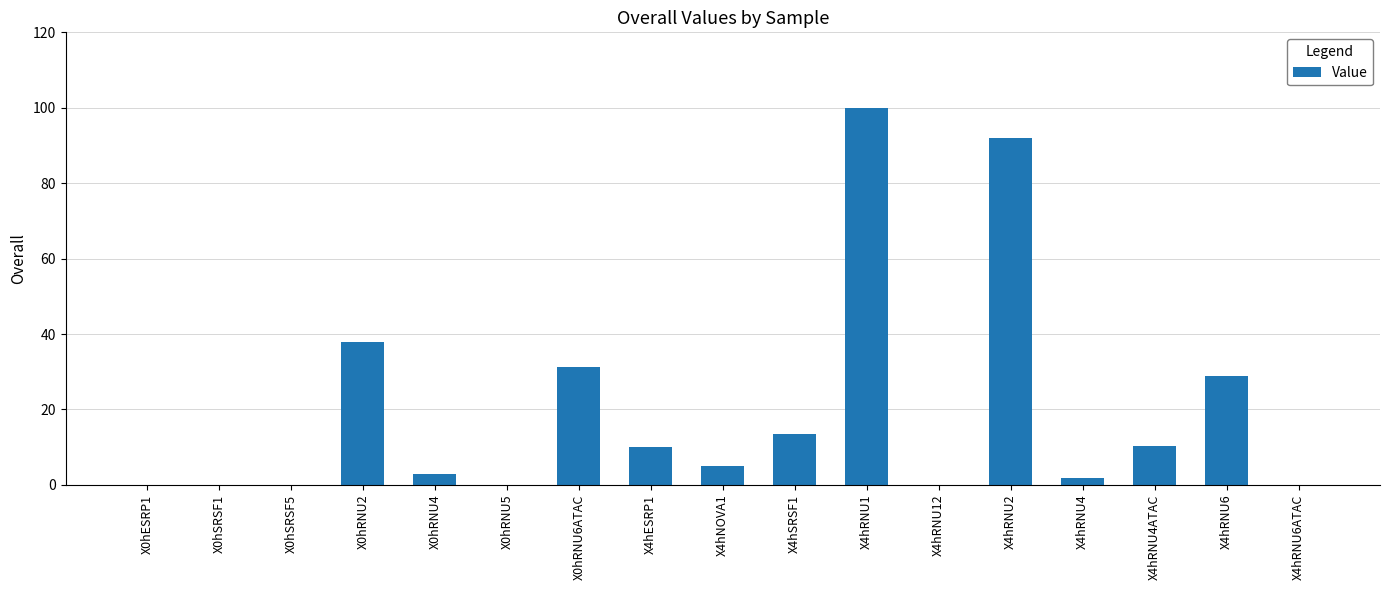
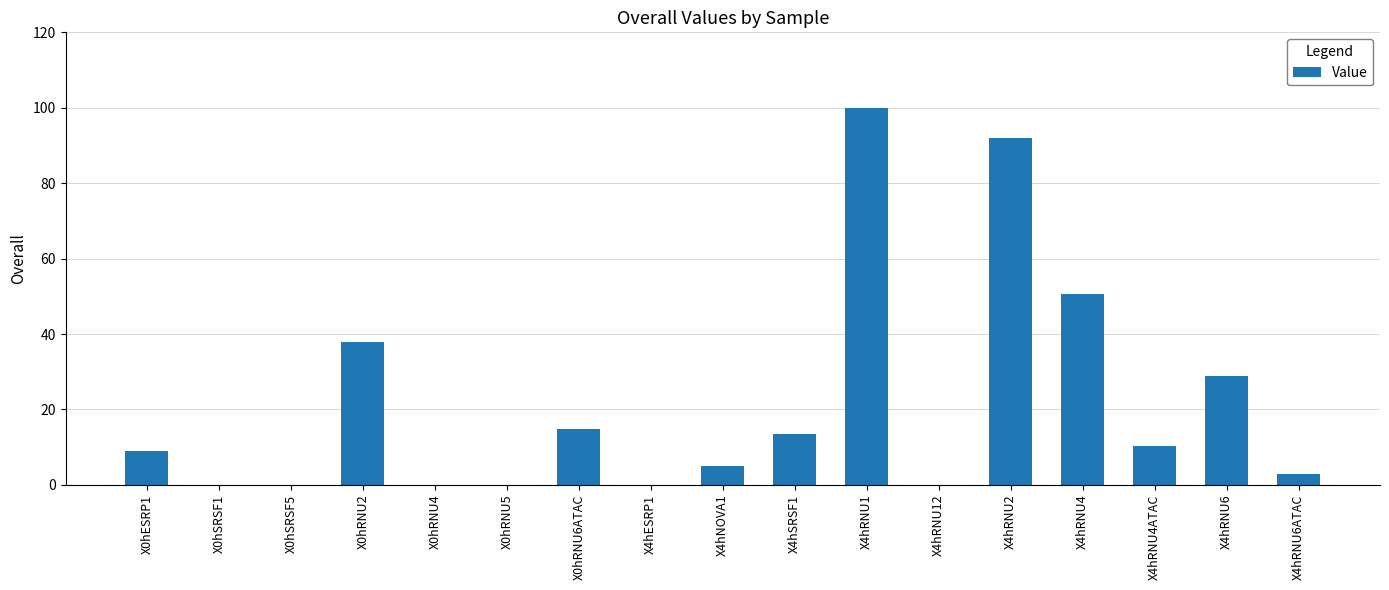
  {
-   "X0hESRP1": 0,
+   "X0hESRP1": 9,
    "X0hSRSF1": 0,
    "X0hSRSF5": 0,
    "X0hRNU2": 38,
-   "X0hRNU4": 3,
+   "X0hRNU4": 0,
    "X0hRNU5": 0,
-   "X0hRNU6ATAC": 31,
-   "X4hESRP1": 10,
+   "X0hRNU6ATAC": 15,
+   "X4hESRP1": 0,
    "X4hNOVA1": 5,
    "X4hSRSF1": 13,
    "X4hRNU1": 100,
    "X4hRNU12": 0,
    "X4hRNU2": 92,
-   "X4hRNU4": 2,
+   "X4hRNU4": 51,
    "X4hRNU4ATAC": 10,
    "X4hRNU6": 29,
-   "X4hRNU6ATAC": 0
+   "X4hRNU6ATAC": 3
  }
